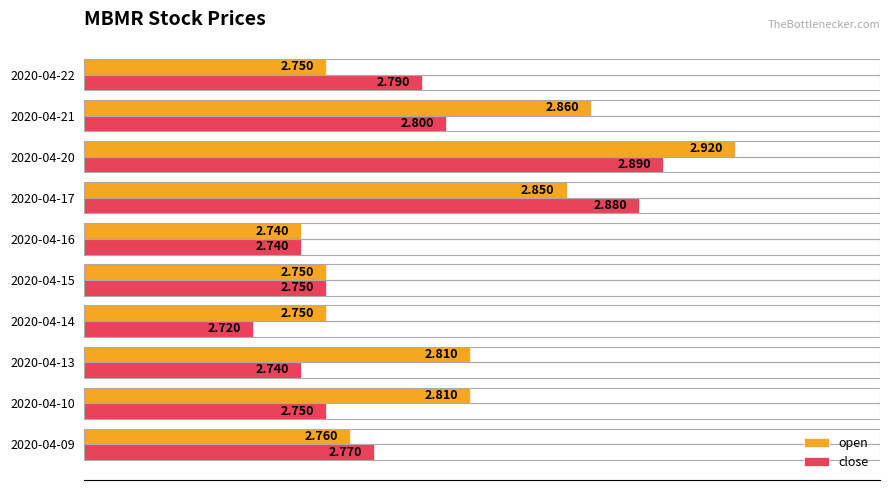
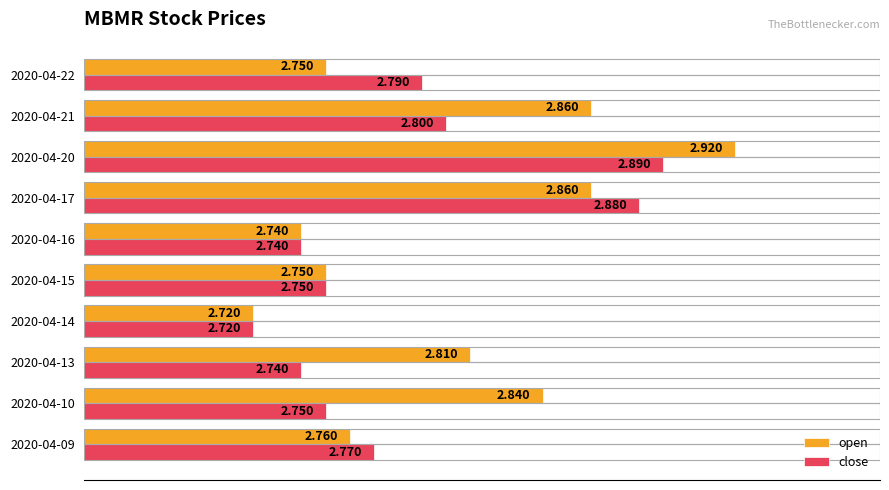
  {
    "open": {
      "2020-04-22": 2.750,
      "2020-04-21": 2.860,
      "2020-04-20": 2.920,
-     "2020-04-17": 2.850,
+     "2020-04-17": 2.860,
      "2020-04-16": 2.740,
      "2020-04-15": 2.750,
-     "2020-04-14": 2.750,
+     "2020-04-14": 2.720,
      "2020-04-13": 2.810,
-     "2020-04-10": 2.810,
+     "2020-04-10": 2.840,
      "2020-04-09": 2.760
    },
    "close": {
      "2020-04-22": 2.790,
      "2020-04-21": 2.800,
      "2020-04-20": 2.890,
      "2020-04-17": 2.880,
      "2020-04-16": 2.740,
      "2020-04-15": 2.750,
      "2020-04-14": 2.720,
      "2020-04-13": 2.740,
      "2020-04-10": 2.750,
      "2020-04-09": 2.770
    }
  }
